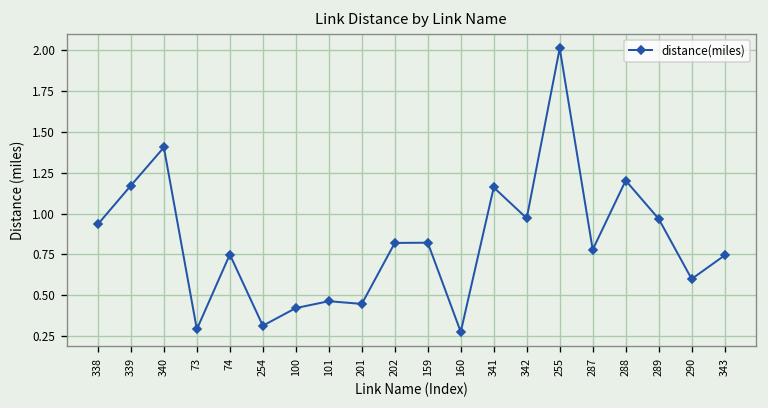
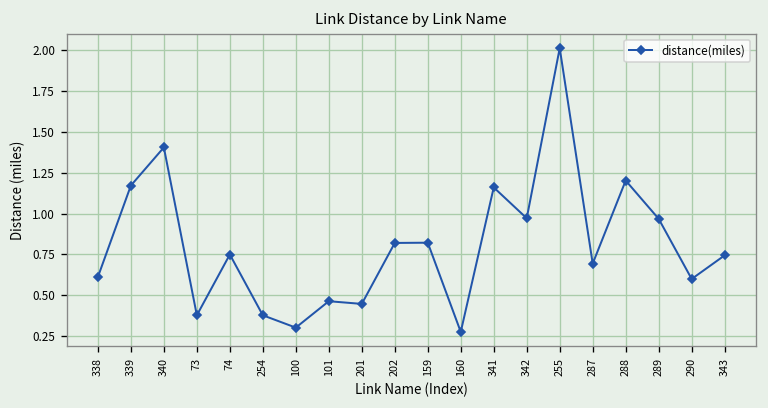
  {
-   "338": 0.93,
+   "338": 0.61,
    "339": 1.17,
    "340": 1.40,
-   "73": 0.29,
+   "73": 0.38,
    "74": 0.75,
-   "254": 0.32,
-   "100": 0.42,
+   "254": 0.38,
+   "100": 0.30,
    "101": 0.46,
    "201": 0.45,
    "202": 0.82,
    "159": 0.82,
    "160": 0.28,
    "341": 1.16,
    "342": 0.97,
    "255": 2.01,
-   "287": 0.78,
+   "287": 0.69,
    "288": 1.20,
    "289": 0.97,
    "290": 0.60,
    "343": 0.74
  }
